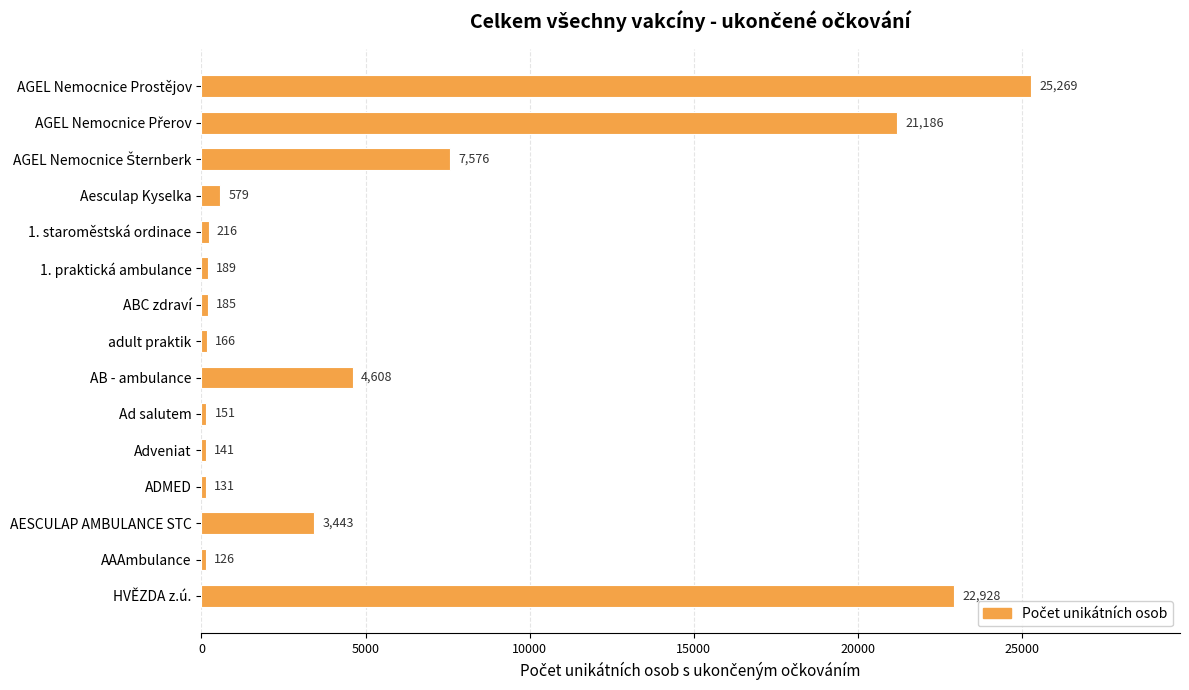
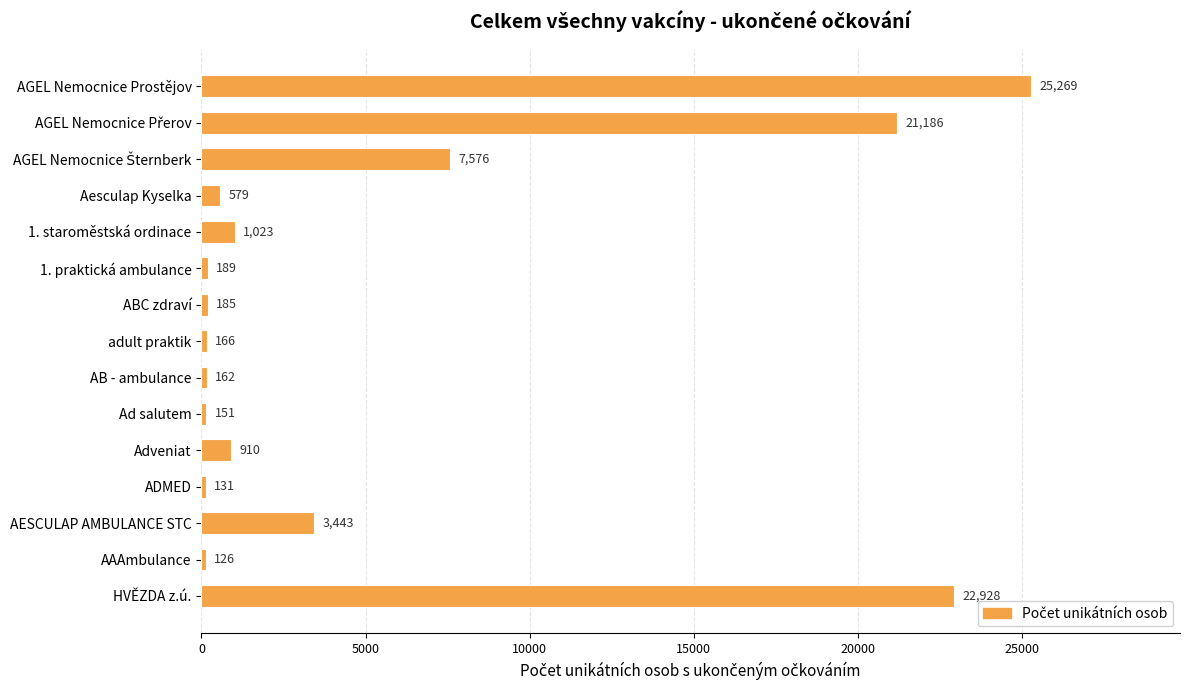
  {
    "AGEL Nemocnice Prostějov": "25,269",
    "AGEL Nemocnice Přerov": "21,186",
    "AGEL Nemocnice Šternberk": "7,576",
    "Aesculap Kyselka": "579",
-   "1. staroměstská ordinace": "216",
+   "1. staroměstská ordinace": "1,023",
    "1. praktická ambulance": "189",
    "ABC zdraví": "185",
    "adult praktik": "166",
-   "AB - ambulance": "4,608",
+   "AB - ambulance": "162",
    "Ad salutem": "151",
-   "Adveniat": "141",
+   "Adveniat": "910",
    "ADMED": "131",
    "AESCULAP AMBULANCE STC": "3,443",
    "AAAmbulance": "126"
  }
